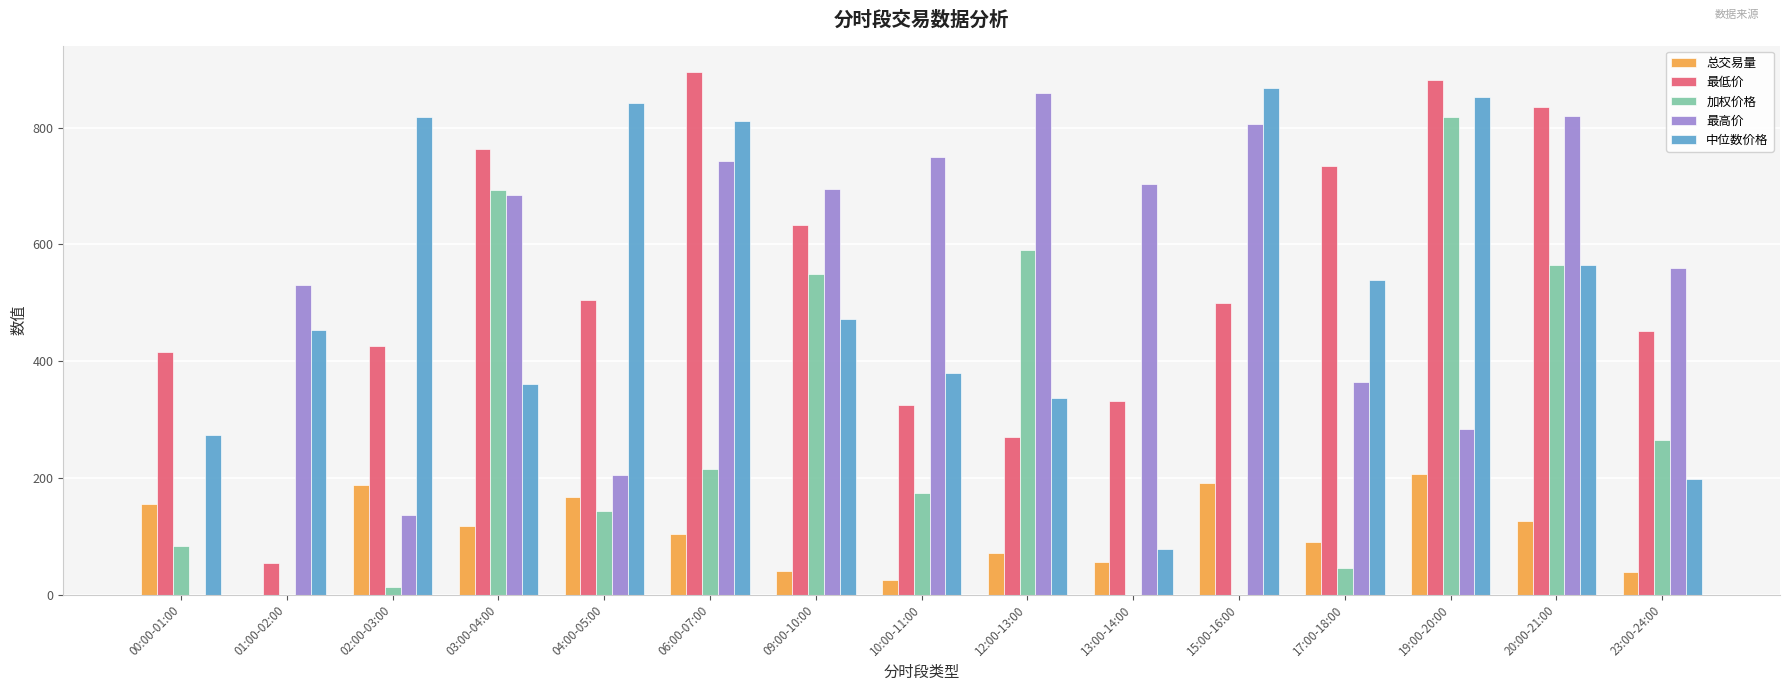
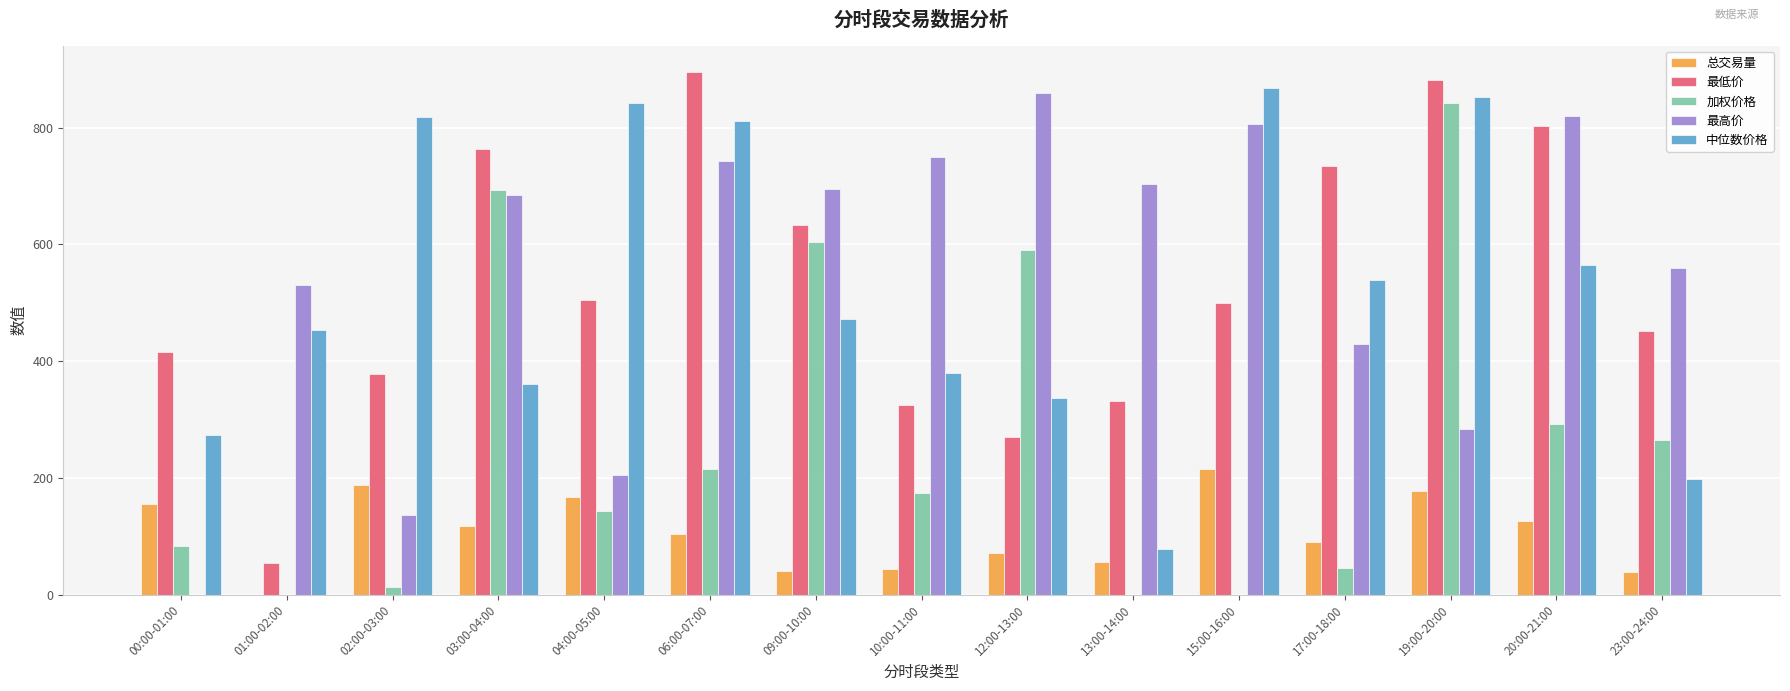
  {
    "总交易量": {
      "00:00-01:00": 160,
      "01:00-02:00": 0,
      "02:00-03:00": 190,
      "03:00-04:00": 120,
      "04:00-05:00": 170,
      "06:00-07:00": 100,
      "09:00-10:00": 40,
-     "10:00-11:00": 30,
+     "10:00-11:00": 40,
      "12:00-13:00": 70,
      "13:00-14:00": 60,
-     "15:00-16:00": 190,
+     "15:00-16:00": 220,
      "17:00-18:00": 90,
-     "19:00-20:00": 210,
+     "19:00-20:00": 180,
      "20:00-21:00": 130,
      "23:00-24:00": 40
    },
    "最低价": {
      "00:00-01:00": 420,
      "01:00-02:00": 50,
-     "02:00-03:00": 430,
+     "02:00-03:00": 380,
      "03:00-04:00": 760,
      "04:00-05:00": 500,
      "06:00-07:00": 900,
      "09:00-10:00": 630,
      "10:00-11:00": 320,
      "12:00-13:00": 270,
      "13:00-14:00": 330,
      "15:00-16:00": 500,
      "17:00-18:00": 730,
      "19:00-20:00": 880,
-     "20:00-21:00": 830,
+     "20:00-21:00": 800,
      "23:00-24:00": 450
    },
    "加权价格": {
      "00:00-01:00": 80,
      "01:00-02:00": 0,
      "02:00-03:00": 10,
      "03:00-04:00": 690,
      "04:00-05:00": 140,
      "06:00-07:00": 220,
-     "09:00-10:00": 550,
+     "09:00-10:00": 600,
      "10:00-11:00": 170,
      "12:00-13:00": 590,
      "13:00-14:00": 0,
      "15:00-16:00": 0,
      "17:00-18:00": 50,
-     "19:00-20:00": 820,
-     "20:00-21:00": 560,
+     "19:00-20:00": 840,
+     "20:00-21:00": 290,
      "23:00-24:00": 270
    },
    "最高价": {
      "00:00-01:00": 0,
      "01:00-02:00": 530,
      "02:00-03:00": 140,
      "03:00-04:00": 680,
      "04:00-05:00": 210,
      "06:00-07:00": 740,
      "09:00-10:00": 690,
      "10:00-11:00": 750,
      "12:00-13:00": 860,
      "13:00-14:00": 700,
      "15:00-16:00": 810,
-     "17:00-18:00": 360,
+     "17:00-18:00": 430,
      "19:00-20:00": 280,
      "20:00-21:00": 820,
      "23:00-24:00": 560
    },
    "中位数价格": {
      "00:00-01:00": 270,
      "01:00-02:00": 450,
      "02:00-03:00": 820,
      "03:00-04:00": 360,
      "04:00-05:00": 840,
      "06:00-07:00": 810,
      "09:00-10:00": 470,
      "10:00-11:00": 380,
      "12:00-13:00": 340,
      "13:00-14:00": 80,
      "15:00-16:00": 870,
      "17:00-18:00": 540,
      "19:00-20:00": 850,
      "20:00-21:00": 560,
      "23:00-24:00": 200
    }
  }
